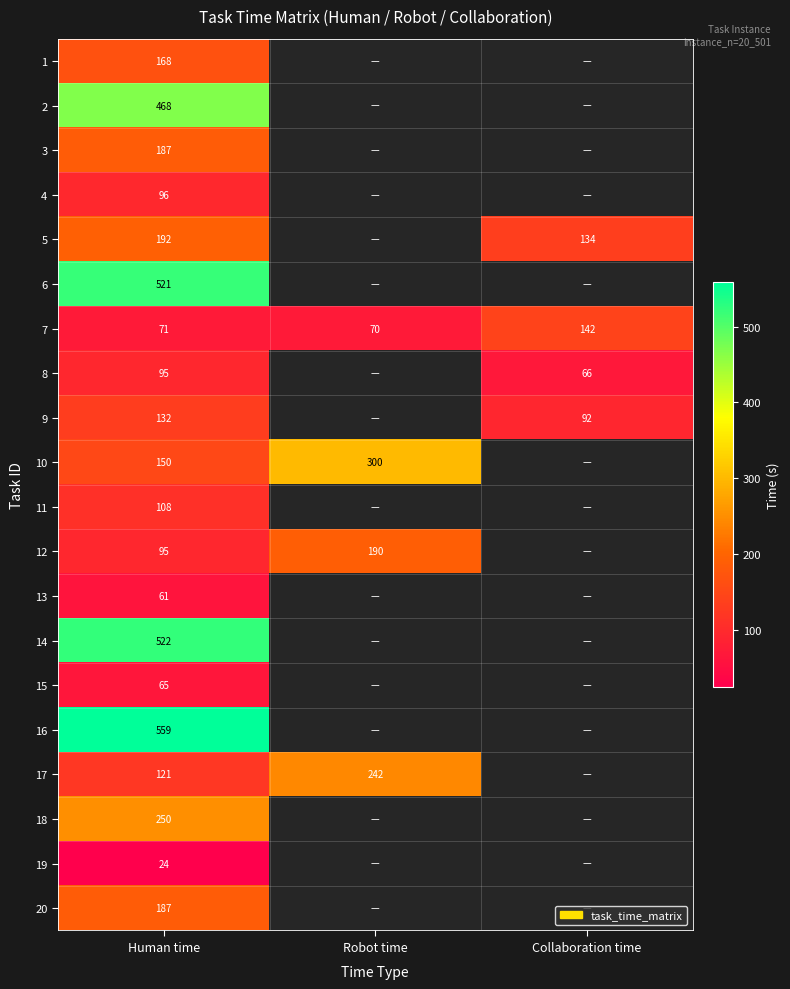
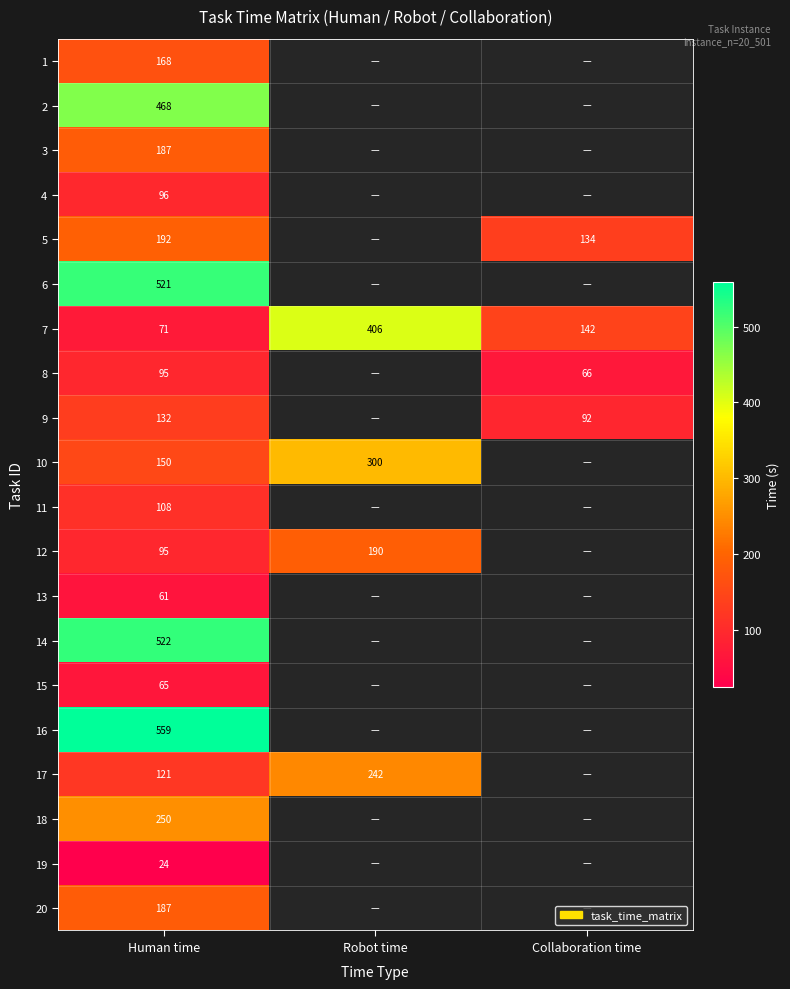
  {
    "1": {
      "Human time": 168
    },
    "2": {
      "Human time": 468
    },
    "3": {
      "Human time": 187
    },
    "4": {
      "Human time": 96
    },
    "5": {
      "Human time": 192,
      "Collaboration time": 134
    },
    "6": {
      "Human time": 521
    },
    "7": {
      "Human time": 71,
-     "Robot time": 70,
+     "Robot time": 406,
      "Collaboration time": 142
    },
    "8": {
      "Human time": 95,
      "Collaboration time": 66
    },
    "9": {
      "Human time": 132,
      "Collaboration time": 92
    },
    "10": {
      "Human time": 150,
      "Robot time": 300
    },
    "11": {
      "Human time": 108
    },
    "12": {
      "Human time": 95,
      "Robot time": 190
    },
    "13": {
      "Human time": 61
    },
    "14": {
      "Human time": 522
    },
    "15": {
      "Human time": 65
    },
    "16": {
      "Human time": 559
    },
    "17": {
      "Human time": 121,
      "Robot time": 242
    },
    "18": {
      "Human time": 250
    },
    "19": {
      "Human time": 24
    },
    "20": {
      "Human time": 187
    }
  }
